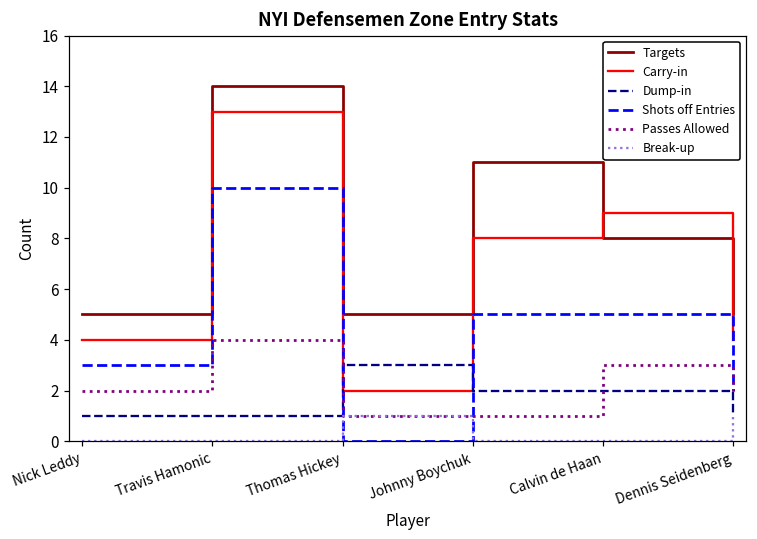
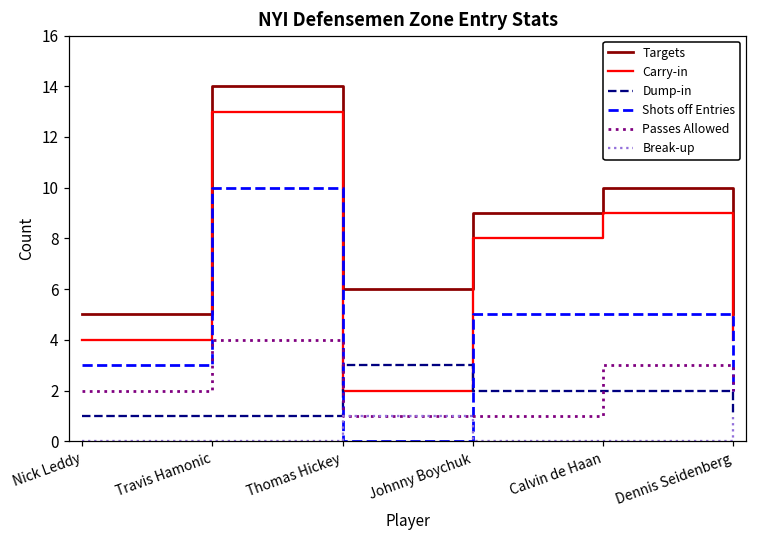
  {
    "Targets": {
      "Nick Leddy": 5,
      "Travis Hamonic": 14,
-     "Thomas Hickey": 5,
-     "Johnny Boychuk": 11,
-     "Calvin de Haan": 8,
+     "Thomas Hickey": 6,
+     "Johnny Boychuk": 9,
+     "Calvin de Haan": 10,
      "Dennis Seidenberg": 5
    },
    "Carry-in": {
      "Nick Leddy": 4,
      "Travis Hamonic": 13,
      "Thomas Hickey": 2,
      "Johnny Boychuk": 8,
      "Calvin de Haan": 9,
      "Dennis Seidenberg": 4
    },
    "Dump-in": {
      "Nick Leddy": 1,
      "Travis Hamonic": 1,
      "Thomas Hickey": 3,
      "Johnny Boychuk": 2,
      "Calvin de Haan": 2
    },
    "Shots off Entries": {
      "Nick Leddy": 3,
      "Travis Hamonic": 10,
      "Thomas Hickey": 0,
      "Johnny Boychuk": 5,
      "Calvin de Haan": 5
    },
    "Passes Allowed": {
      "Nick Leddy": 2,
      "Travis Hamonic": 4,
      "Johnny Boychuk": 1,
      "Calvin de Haan": 3
    },
    "Break-up": {
      "Nick Leddy": 0,
      "Travis Hamonic": 0,
      "Johnny Boychuk": 0,
      "Calvin de Haan": 0
    }
  }
